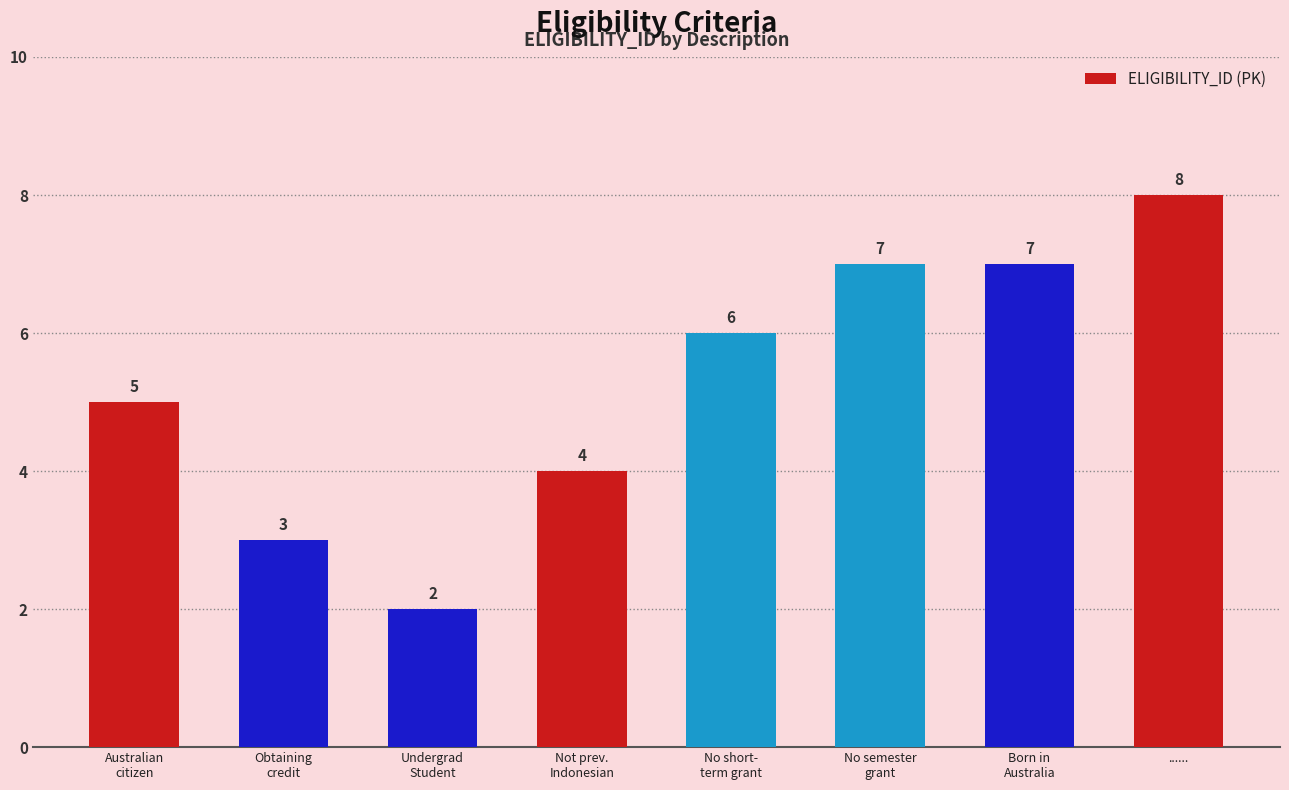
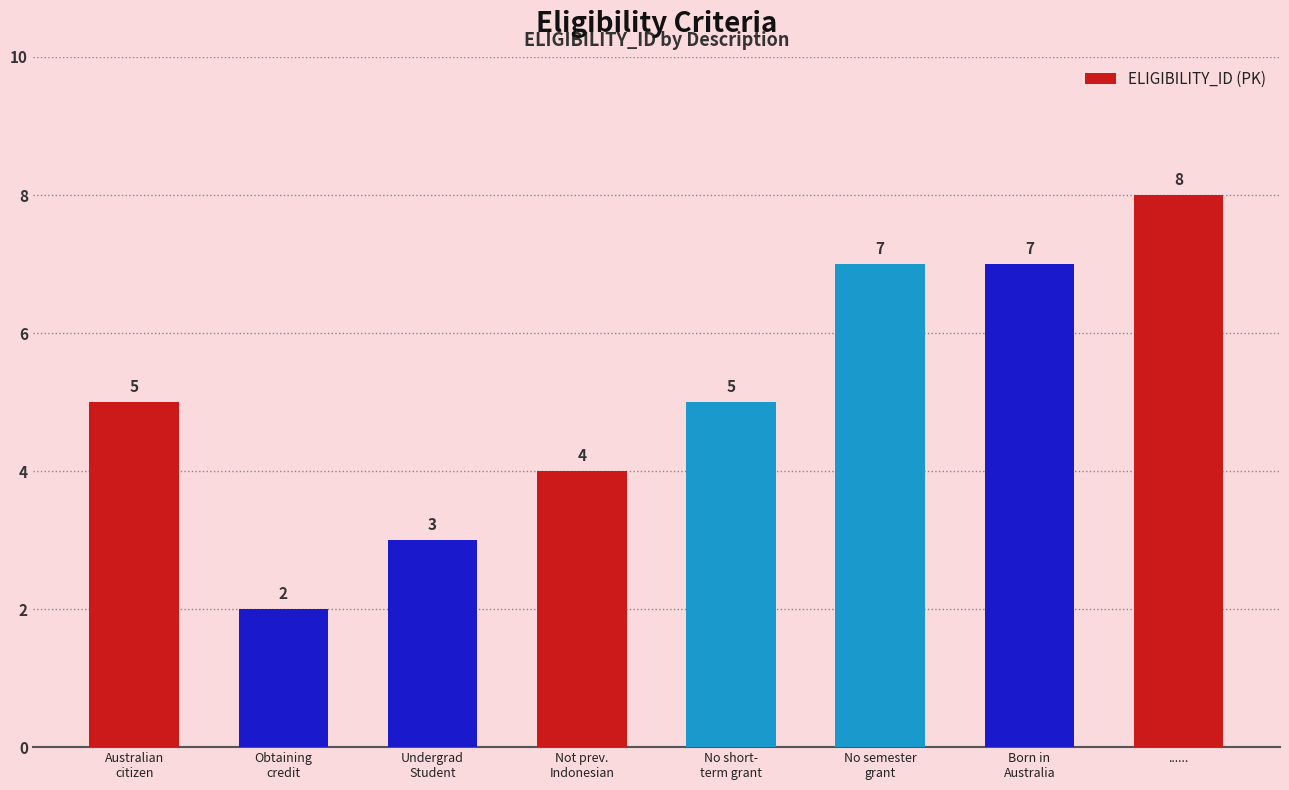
  {
    "Australian citizen": 5,
-   "Obtaining credit": 3,
-   "Undergrad Student": 2,
+   "Obtaining credit": 2,
+   "Undergrad Student": 3,
    "Not prev. Indonesian": 4,
-   "No short- term grant": 6,
+   "No short- term grant": 5,
    "No semester grant": 7,
    "Born in Australia": 7,
    "......": 8
  }
